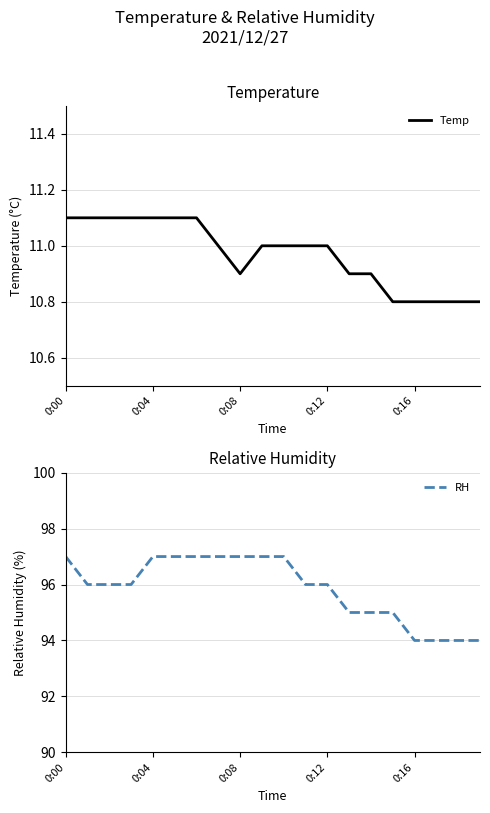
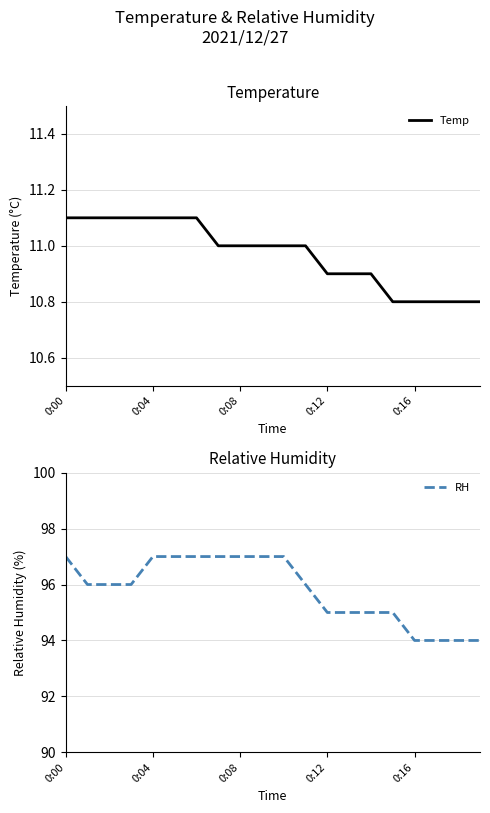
  {
    "Temperature": {
      "0:00": 11.1,
      "0:04": 11.1,
-     "0:08": 10.9,
-     "0:12": 11.0,
+     "0:08": 11.0,
+     "0:12": 10.9,
      "0:16": 10.8
    },
    "Relative Humidity": {
      "0:00": 97,
      "0:04": 97,
      "0:08": 97,
-     "0:12": 96,
+     "0:12": 95,
      "0:16": 94
    }
  }
